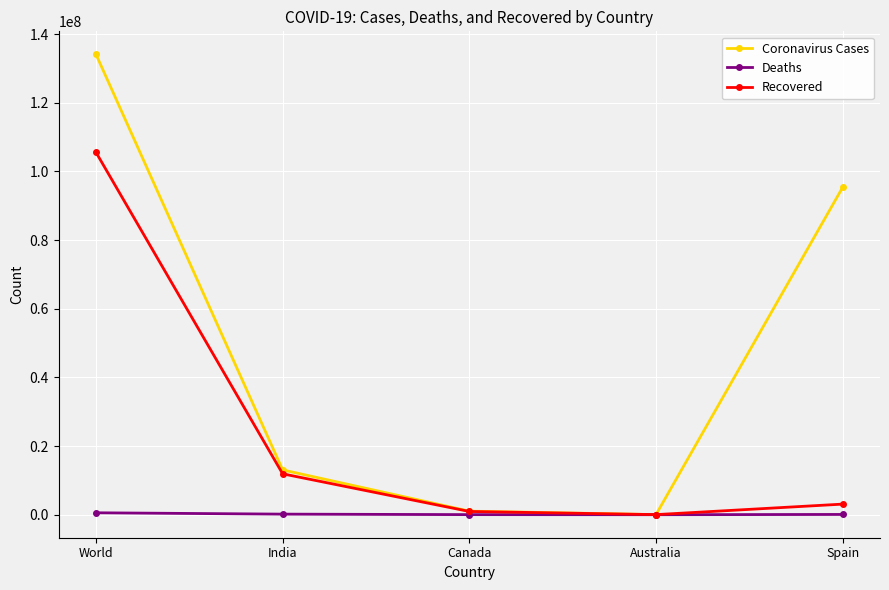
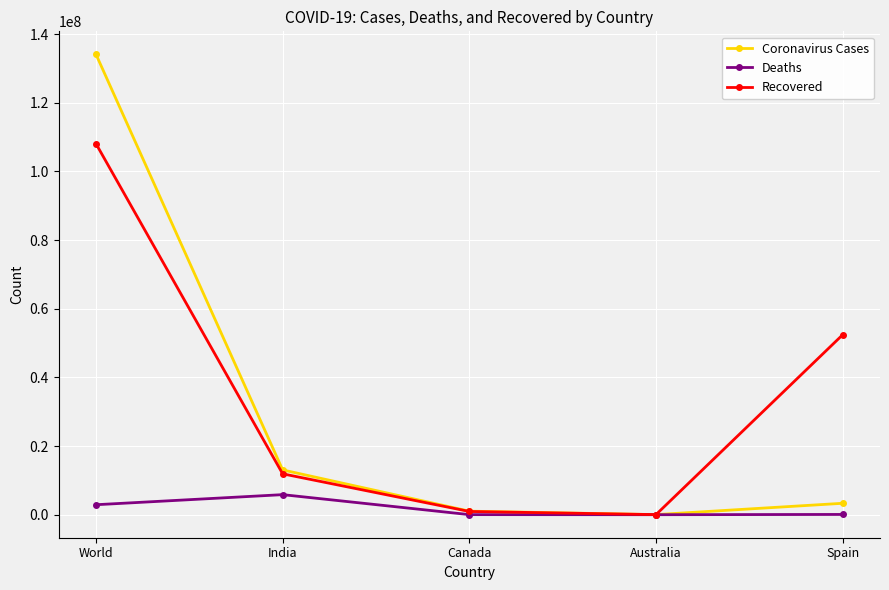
  {
    "Coronavirus Cases": {
      "World": 134000000,
      "India": 13000000,
-     "Spain": 95000000
+     "Spain": 3000000
    },
    "Deaths": {
-     "World": 1000000,
-     "India": 0,
+     "World": 3000000,
+     "India": 6000000,
      "Canada": 0,
      "Spain": 0
    },
    "Recovered": {
-     "World": 106000000,
+     "World": 108000000,
      "India": 12000000,
-     "Spain": 3000000
+     "Spain": 52000000
    }
  }
